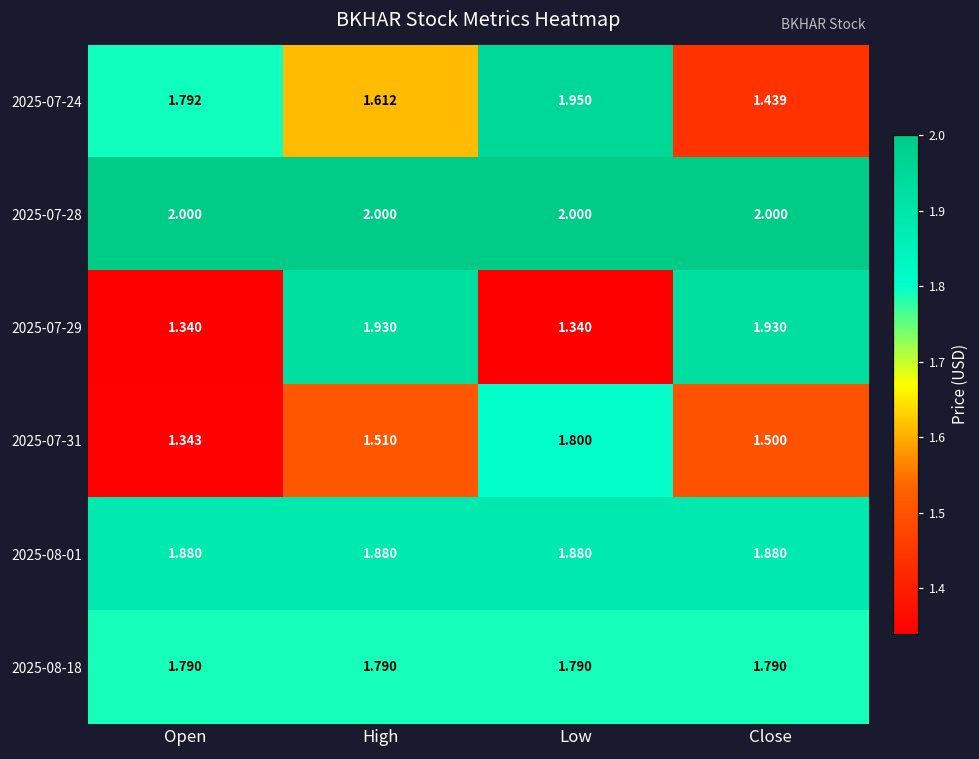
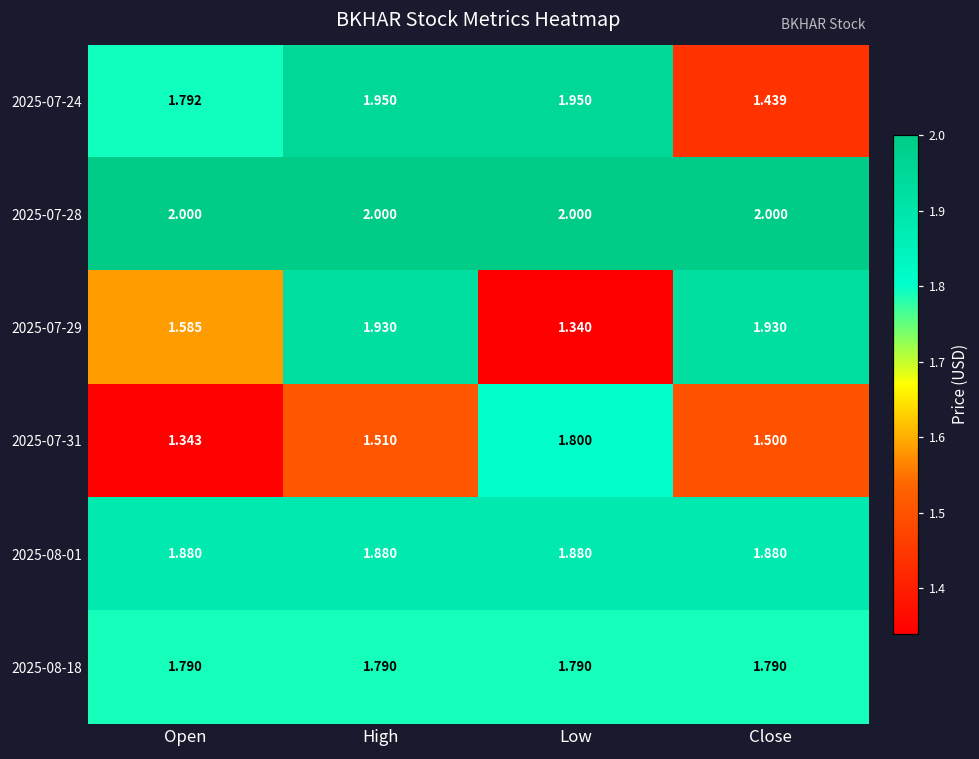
  {
    "2025-07-24": {
      "Open": 1.792,
-     "High": 1.612,
+     "High": 1.950,
      "Low": 1.950,
      "Close": 1.439
    },
    "2025-07-28": {
      "Open": 2.000,
      "High": 2.000,
      "Low": 2.000,
      "Close": 2.000
    },
    "2025-07-29": {
-     "Open": 1.340,
+     "Open": 1.585,
      "High": 1.930,
      "Low": 1.340,
      "Close": 1.930
    },
    "2025-07-31": {
      "Open": 1.343,
      "High": 1.510,
      "Low": 1.800,
      "Close": 1.500
    },
    "2025-08-01": {
      "Open": 1.880,
      "High": 1.880,
      "Low": 1.880,
      "Close": 1.880
    },
    "2025-08-18": {
      "Open": 1.790,
      "High": 1.790,
      "Low": 1.790,
      "Close": 1.790
    }
  }
